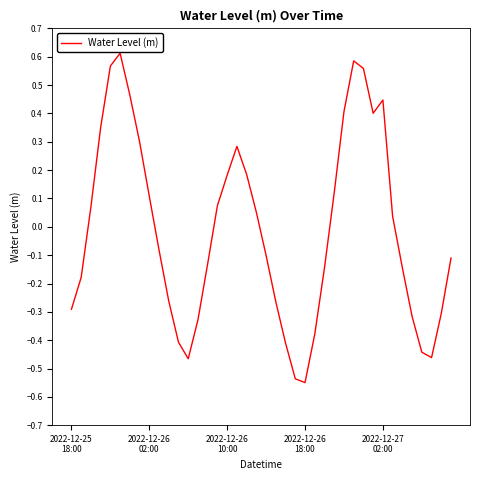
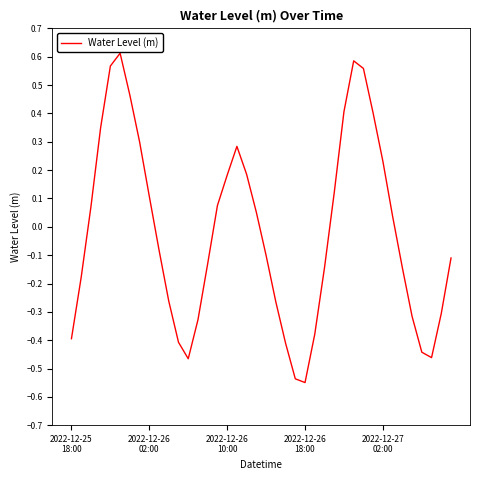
  {
-   "2022-12-25 18:00": -0.29,
+   "2022-12-25 18:00": -0.39,
    "2022-12-26 02:00": 0.11,
    "2022-12-26 10:00": 0.18,
    "2022-12-26 18:00": -0.55,
-   "2022-12-27 02:00": 0.45
+   "2022-12-27 02:00": 0.23
  }
